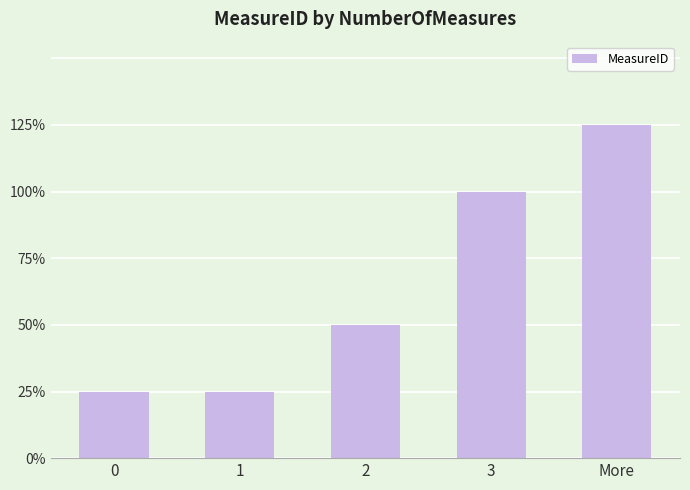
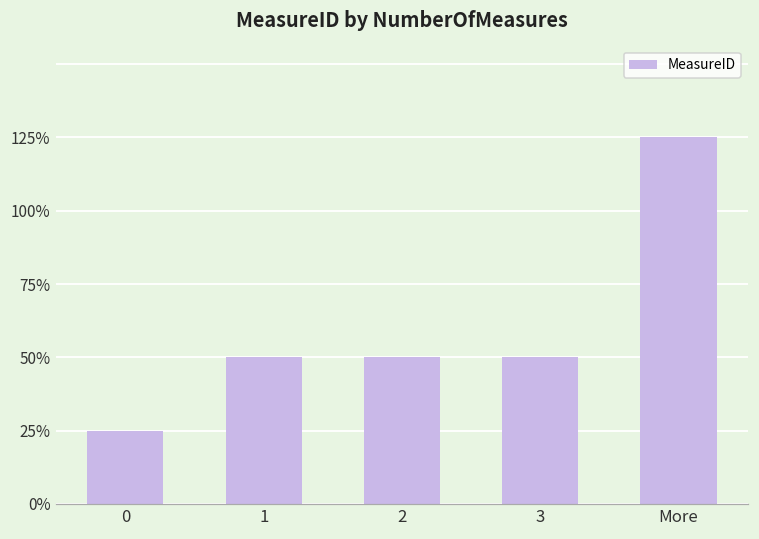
  {
    "0": "25%",
-   "1": "25%",
+   "1": "50%",
    "2": "50%",
-   "3": "100%",
+   "3": "50%",
    "More": "125%"
  }
